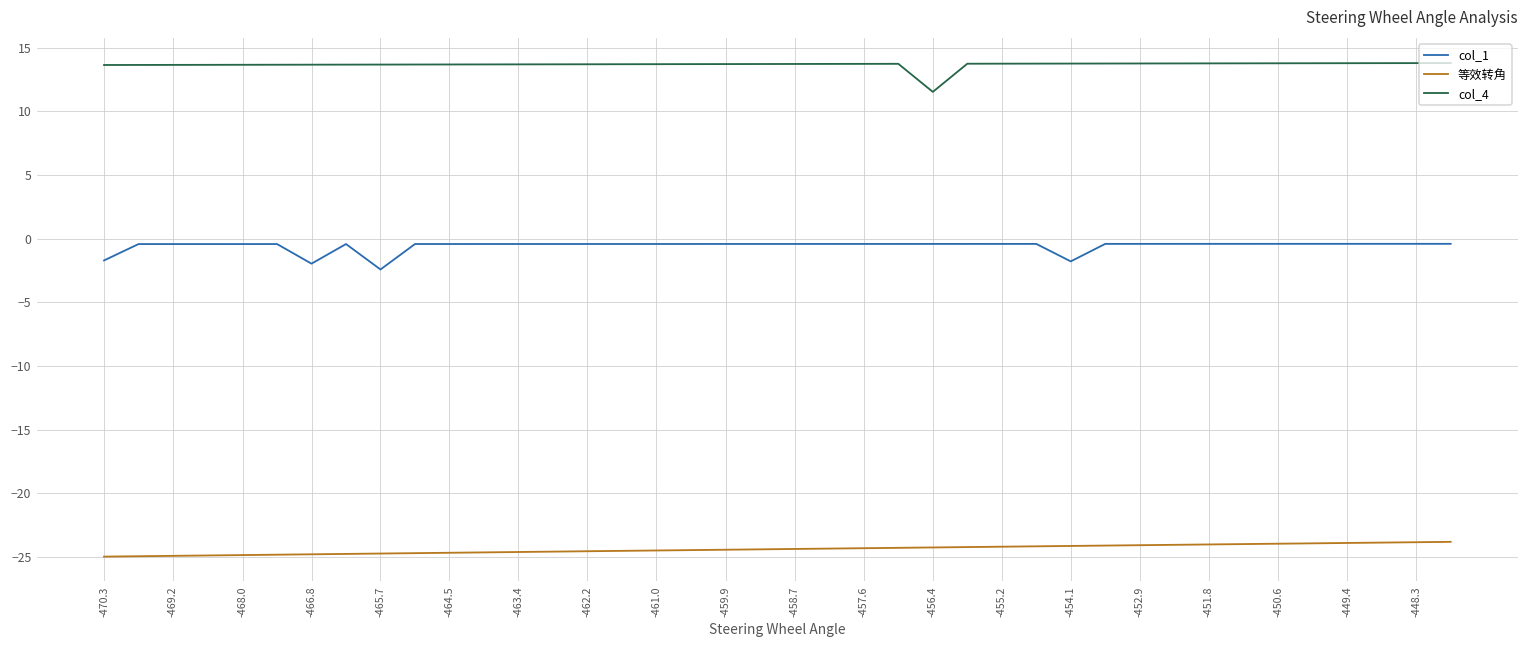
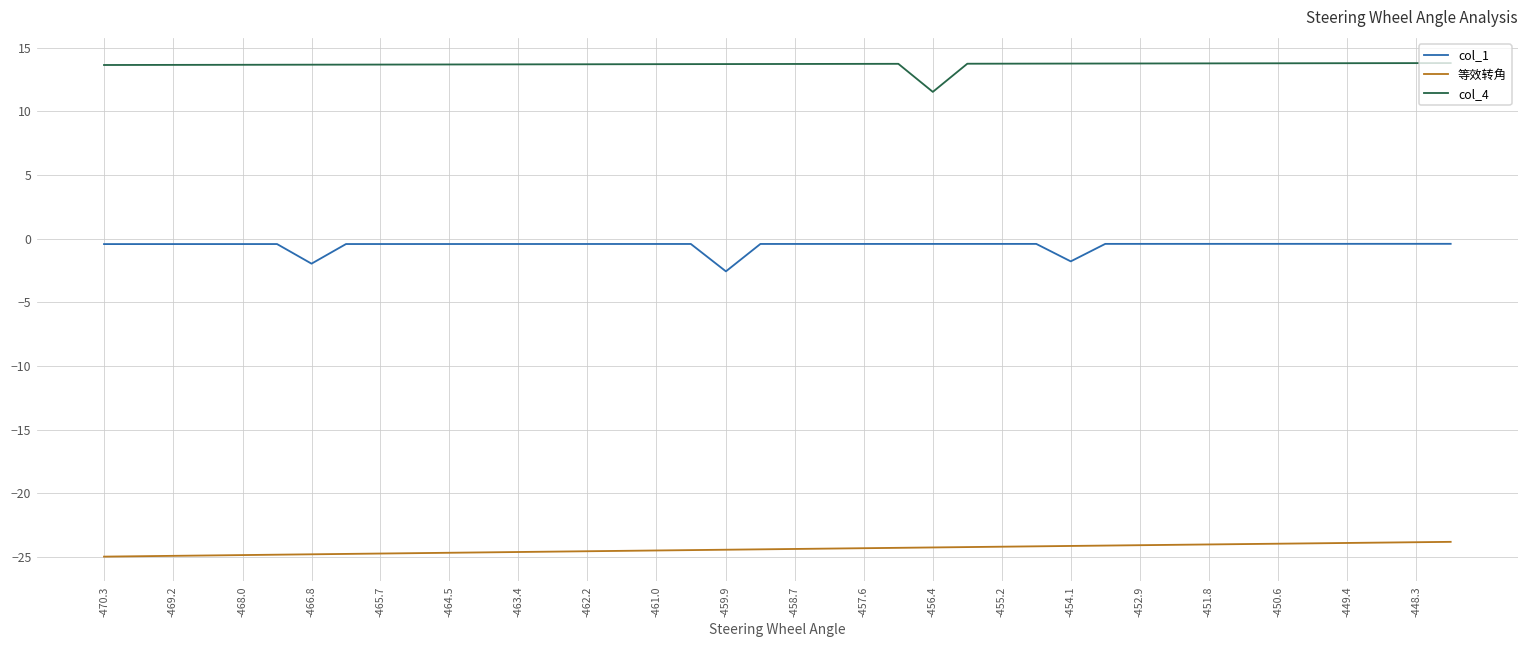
  {
    "col_1": {
-     "-470.3": -1.7,
+     "-470.3": -0.4,
      "-469.2": -0.4,
      "-468.0": -0.4,
      "-466.8": -2.0,
-     "-465.7": -2.4,
+     "-465.7": -0.4,
      "-464.5": -0.4,
      "-463.4": -0.4,
      "-462.2": -0.4,
      "-461.0": -0.4,
-     "-459.9": -0.4,
+     "-459.9": -2.6,
      "-458.7": -0.4,
      "-457.6": -0.4,
      "-456.4": -0.4,
      "-455.2": -0.4,
      "-454.1": -1.8,
      "-452.9": -0.4,
      "-451.8": -0.4,
      "-450.6": -0.4,
      "-449.4": -0.4,
      "-448.3": -0.4
    },
    "等效转角": {
      "-470.3": -25.0,
      "-469.2": -24.9,
      "-468.0": -24.9,
      "-466.8": -24.8,
      "-465.7": -24.7,
      "-464.5": -24.7,
      "-463.4": -24.6,
      "-462.2": -24.6,
      "-461.0": -24.5,
      "-459.9": -24.4,
      "-458.7": -24.4,
      "-457.6": -24.3,
      "-456.4": -24.3,
      "-455.2": -24.2,
      "-454.1": -24.1,
      "-452.9": -24.1,
      "-451.8": -24.0,
      "-450.6": -24.0,
      "-449.4": -23.9,
      "-448.3": -23.9
    },
    "col_4": {
      "-470.3": 13.6,
      "-469.2": 13.6,
      "-468.0": 13.6,
      "-466.8": 13.7,
      "-465.7": 13.7,
      "-464.5": 13.7,
      "-463.4": 13.7,
      "-462.2": 13.7,
      "-461.0": 13.7,
      "-459.9": 13.7,
      "-458.7": 13.7,
      "-457.6": 13.7,
      "-456.4": 11.5,
      "-455.2": 13.7,
      "-454.1": 13.7,
      "-452.9": 13.7,
      "-451.8": 13.8,
      "-450.6": 13.8,
      "-449.4": 13.8,
      "-448.3": 13.8
    }
  }
